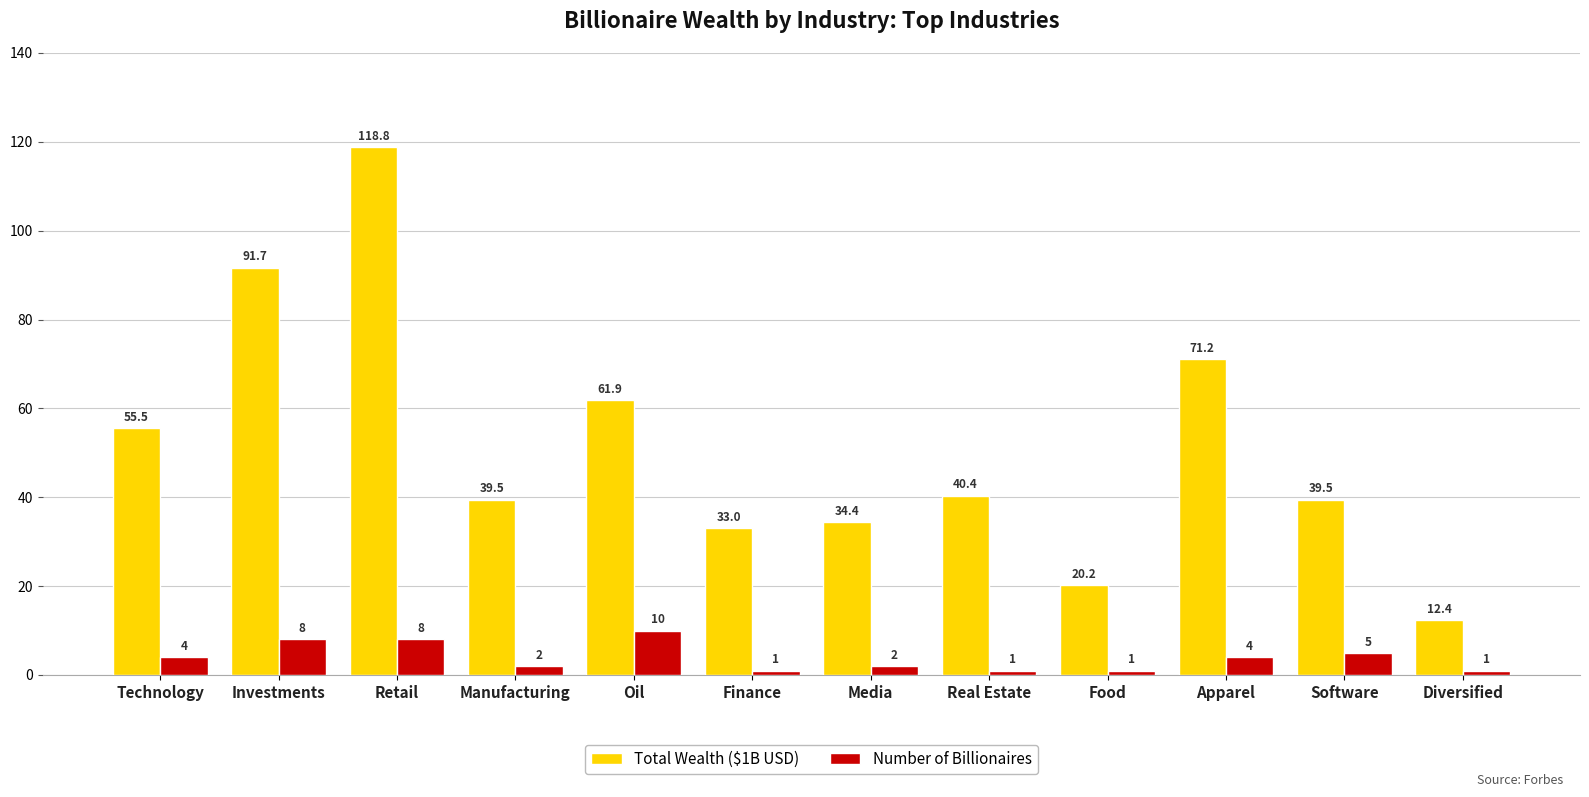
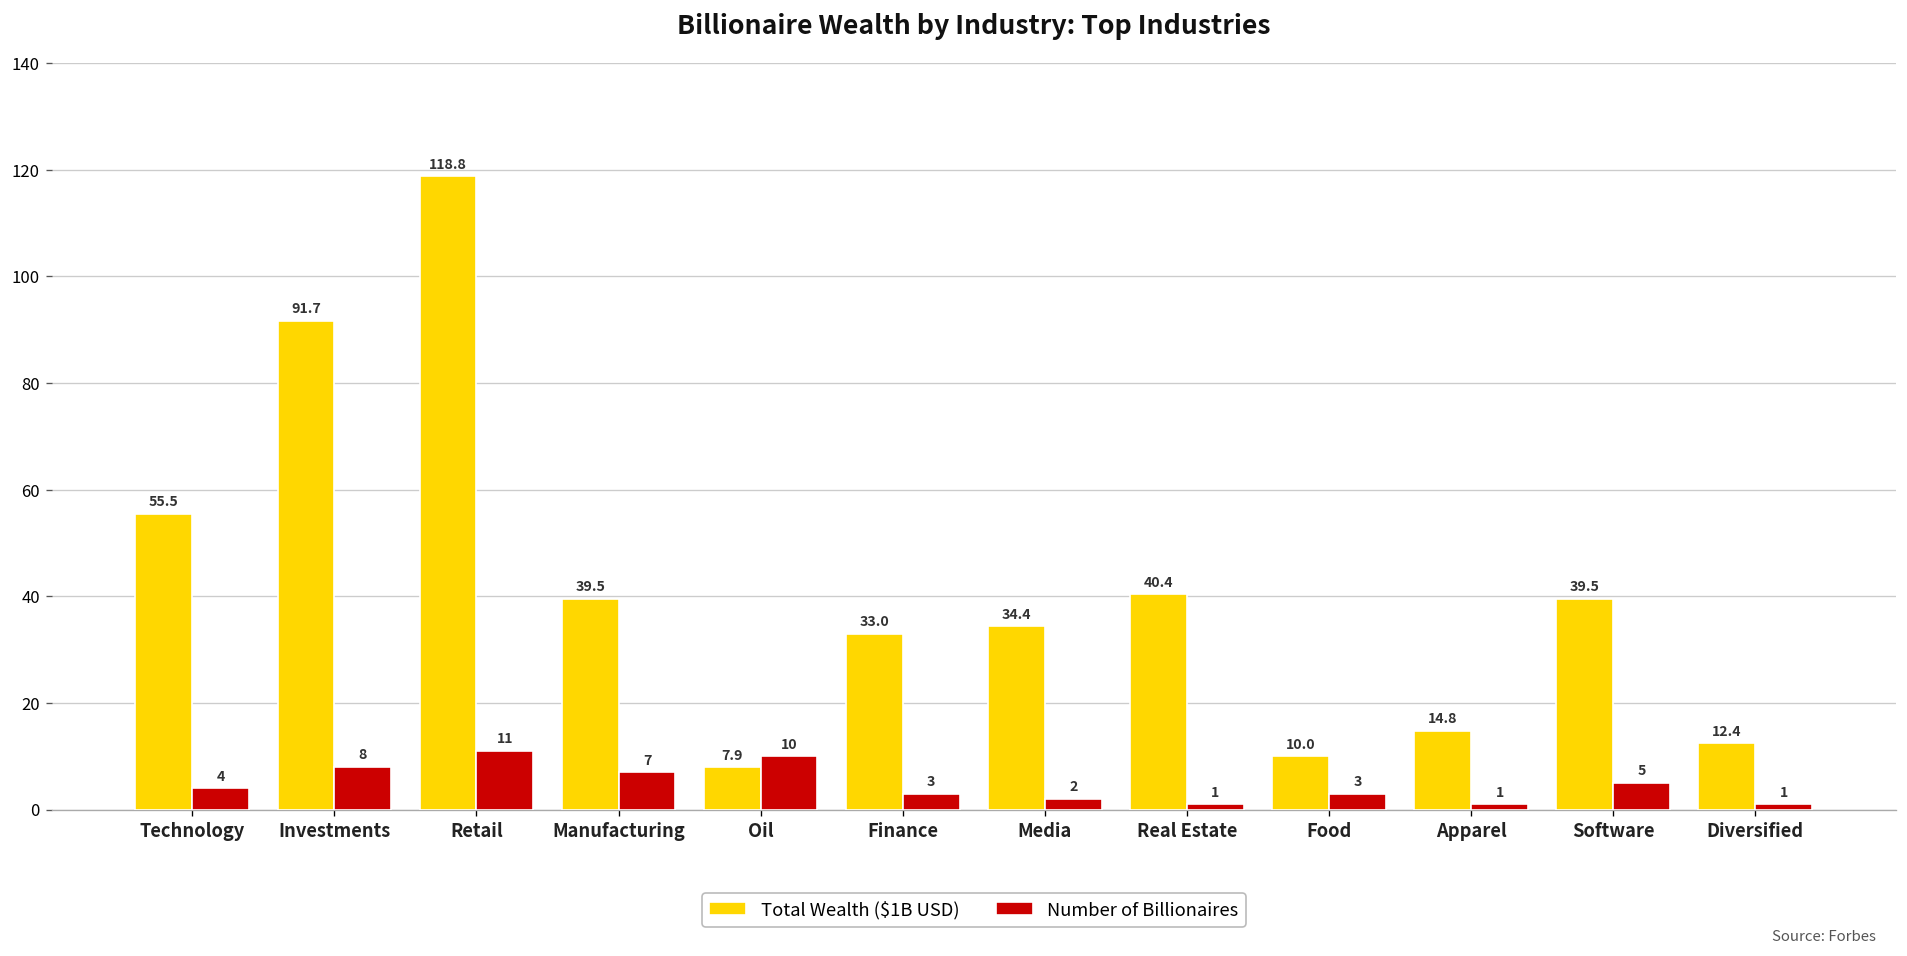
  {
    "Total Wealth ($1B USD)": {
      "Technology": 55.5,
      "Investments": 91.7,
      "Retail": 118.8,
      "Manufacturing": 39.5,
-     "Oil": 61.9,
+     "Oil": 7.9,
      "Finance": 33.0,
      "Media": 34.4,
      "Real Estate": 40.4,
-     "Food": 20.2,
-     "Apparel": 71.2,
+     "Food": 10.0,
+     "Apparel": 14.8,
      "Software": 39.5,
      "Diversified": 12.4
    },
    "Number of Billionaires": {
      "Technology": 4,
      "Investments": 8,
-     "Retail": 8,
-     "Manufacturing": 2,
+     "Retail": 11,
+     "Manufacturing": 7,
      "Oil": 10,
-     "Finance": 1,
+     "Finance": 3,
      "Media": 2,
      "Real Estate": 1,
-     "Food": 1,
-     "Apparel": 4,
+     "Food": 3,
+     "Apparel": 1,
      "Software": 5,
      "Diversified": 1
    }
  }
